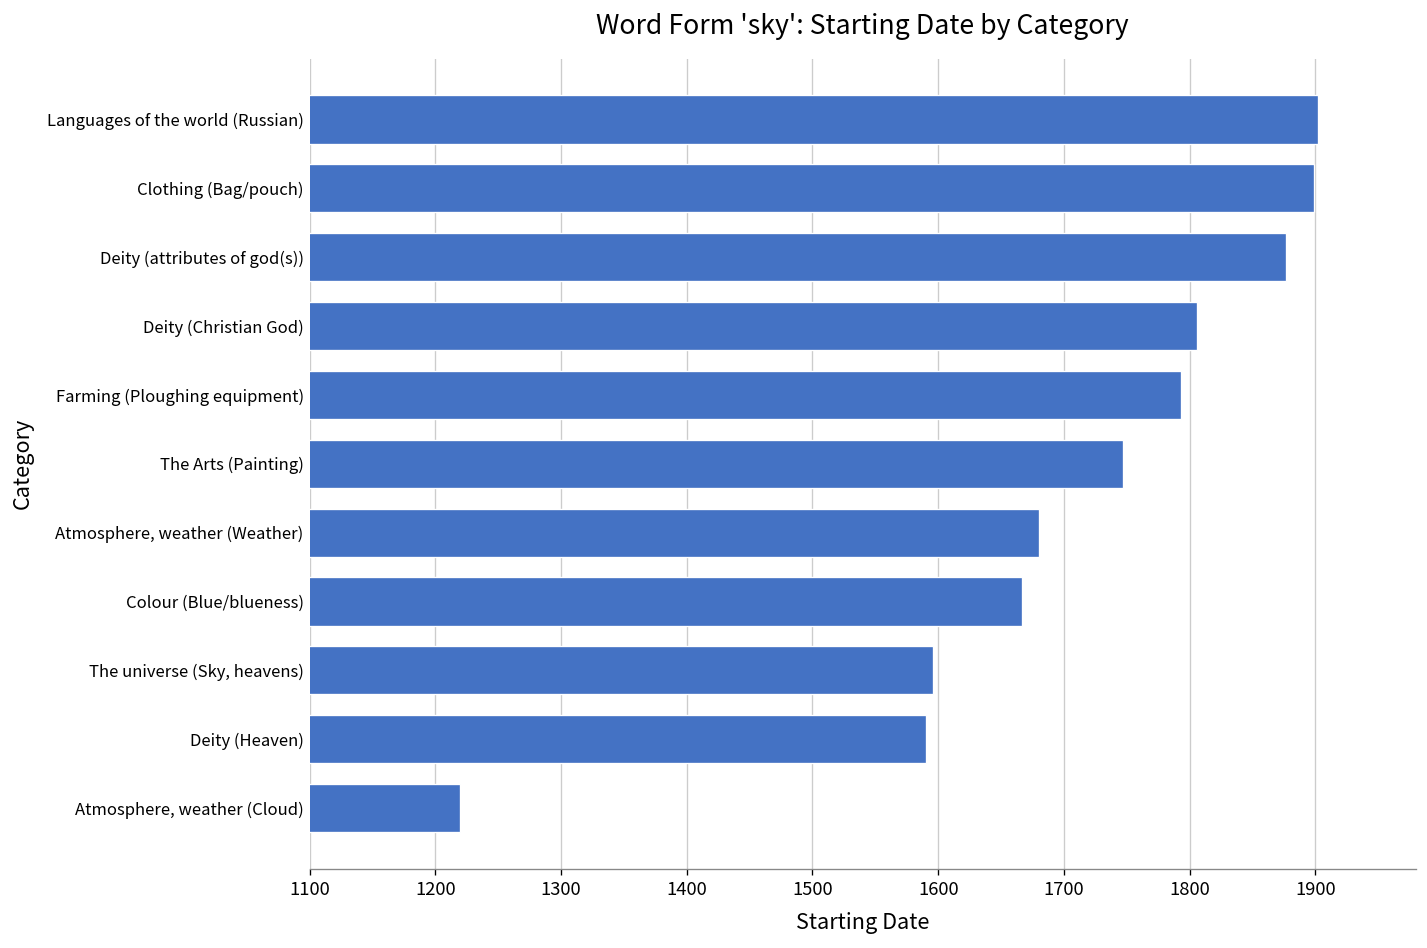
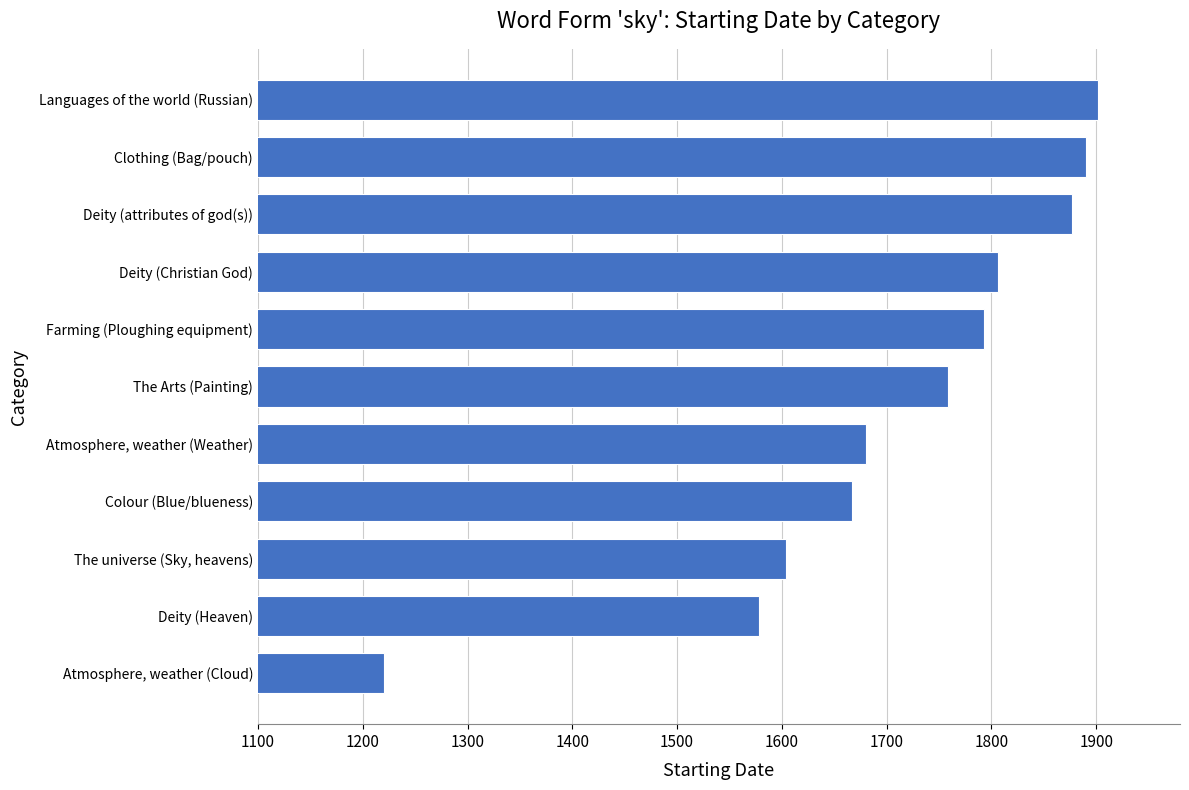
  {
    "Languages of the world (Russian)": 1902,
-   "Clothing (Bag/pouch)": 1899,
+   "Clothing (Bag/pouch)": 1890,
    "Deity (attributes of god(s))": 1877,
    "Deity (Christian God)": 1806,
    "Farming (Ploughing equipment)": 1793,
-   "The Arts (Painting)": 1747,
+   "The Arts (Painting)": 1759,
    "Atmosphere, weather (Weather)": 1680,
    "Colour (Blue/blueness)": 1667,
-   "The universe (Sky, heavens)": 1596,
-   "Deity (Heaven)": 1590,
+   "The universe (Sky, heavens)": 1604,
+   "Deity (Heaven)": 1578,
    "Atmosphere, weather (Cloud)": 1220
  }
